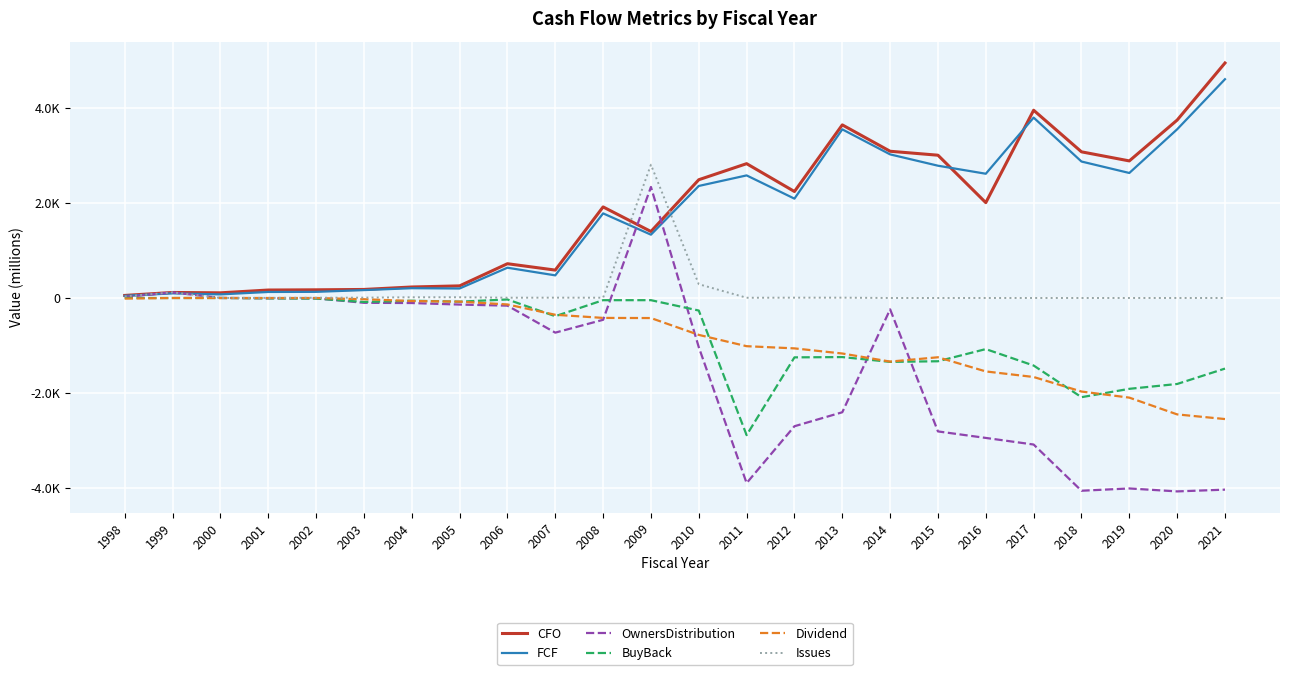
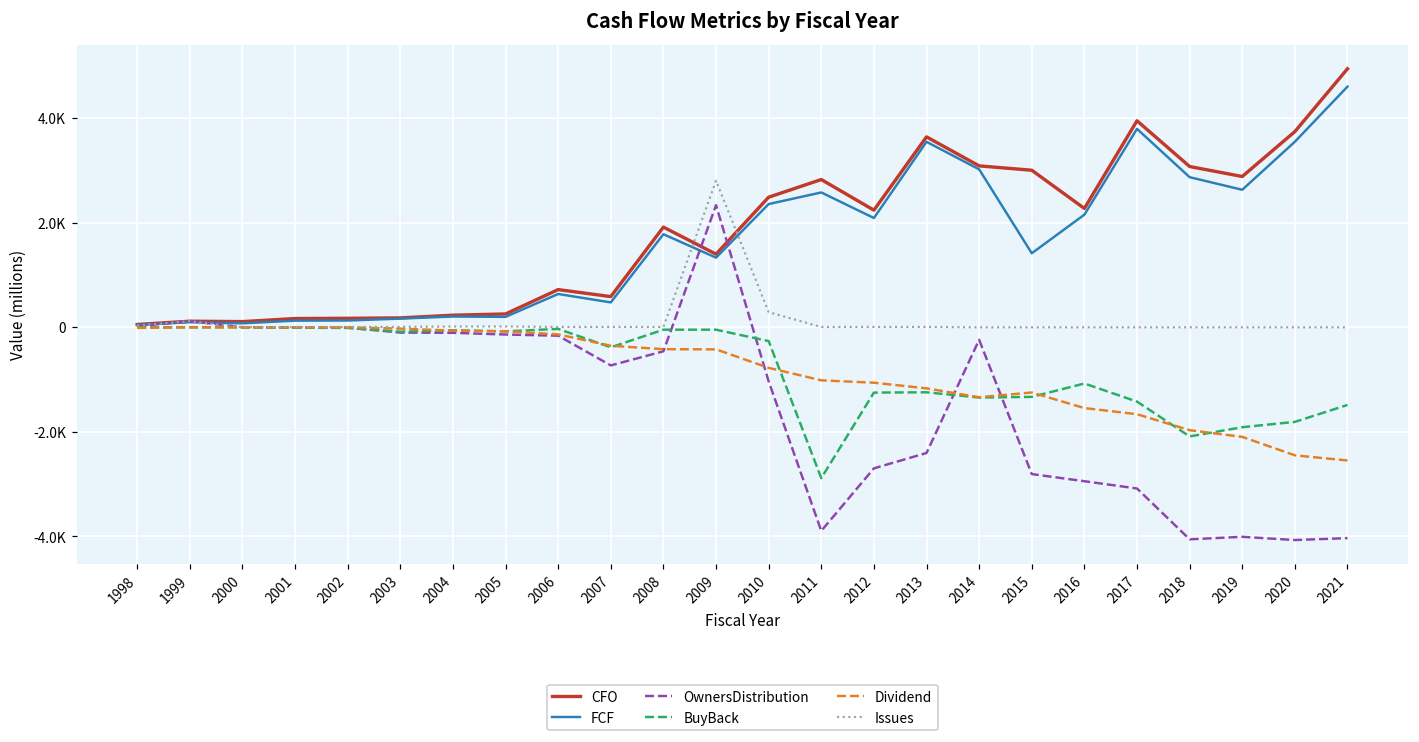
  {
    "CFO": {
      "2005": 300,
      "2006": 700,
      "2007": 600,
      "2008": 1900,
      "2009": 1400,
      "2010": 2500,
      "2011": 2800,
      "2012": 2200,
      "2013": 3600,
      "2014": 3100,
      "2015": 3000,
-     "2016": 2000,
+     "2016": 2300,
      "2017": 4000,
      "2018": 3100,
      "2019": 2900,
      "2020": 3700,
      "2021": 4900
    },
    "FCF": {
      "2005": 200,
      "2006": 600,
      "2007": 500,
      "2008": 1800,
      "2009": 1300,
      "2010": 2400,
      "2011": 2600,
      "2012": 2100,
      "2013": 3500,
      "2014": 3000,
-     "2015": 2800,
-     "2016": 2600,
+     "2015": 1400,
+     "2016": 2200,
      "2017": 3800,
      "2018": 2900,
      "2019": 2600,
      "2020": 3500,
      "2021": 4600
    },
    "OwnersDistribution": {
      "2005": -100,
      "2007": -700,
      "2009": 2300,
      "2010": -1000,
      "2011": -3900,
      "2012": -2700,
      "2013": -2400,
      "2014": -200,
      "2015": -2800,
      "2016": -2900,
      "2017": -3100,
      "2018": -4100,
      "2019": -4000,
      "2020": -4100,
      "2021": -4000
    },
    "BuyBack": {
      "2009": 0,
      "2010": -300,
      "2011": -2900,
      "2012": -1200,
      "2013": -1200,
      "2015": -1300,
      "2016": -1100,
      "2017": -1400,
      "2018": -2100,
      "2019": -1900,
      "2020": -1800,
      "2021": -1500
    },
    "Dividend": {
      "2009": -400,
      "2010": -800,
      "2011": -1000,
      "2012": -1100,
      "2013": -1200,
      "2015": -1200,
      "2016": -1500,
      "2017": -1700,
      "2018": -2000,
      "2019": -2100,
      "2020": -2400,
      "2021": -2500
    },
    "Issues": {
      "2004": 0,
      "2005": 0,
      "2007": 0,
      "2009": 2800,
      "2010": 300,
      "2011": 0,
      "2012": 0,
      "2013": 0,
      "2014": 0,
      "2015": 0,
      "2016": 0,
      "2017": 0,
      "2018": 0,
      "2019": 0,
      "2020": 0,
      "2021": 0
    }
  }
